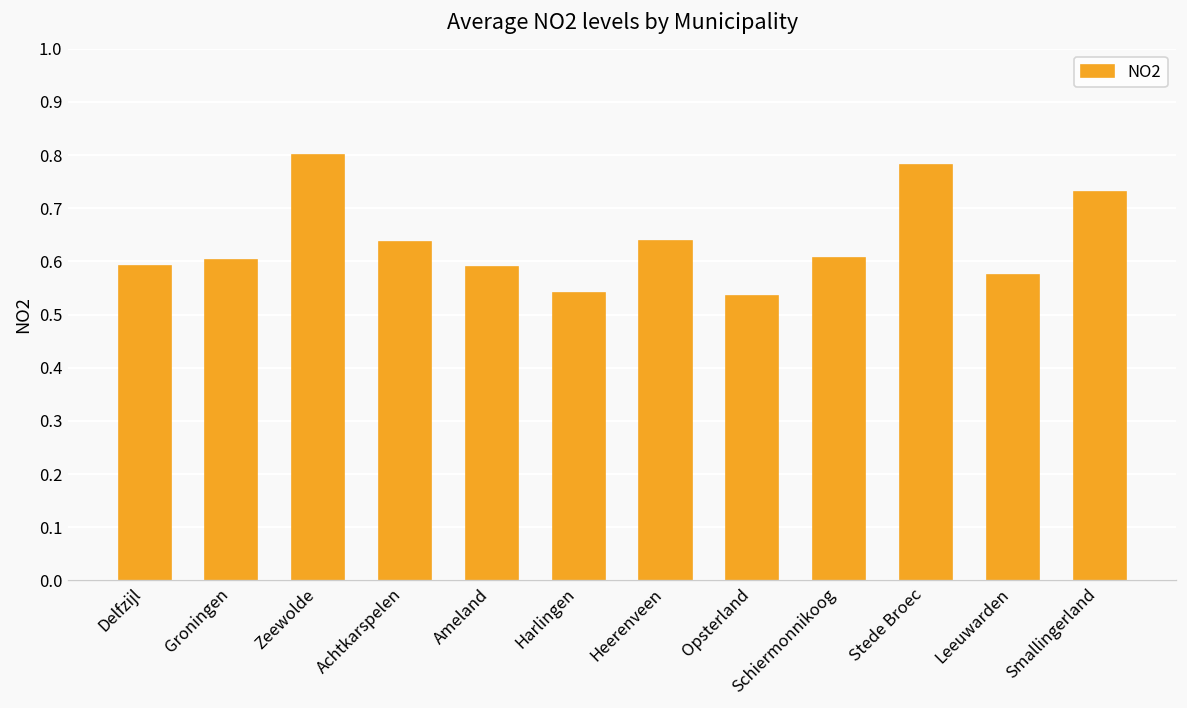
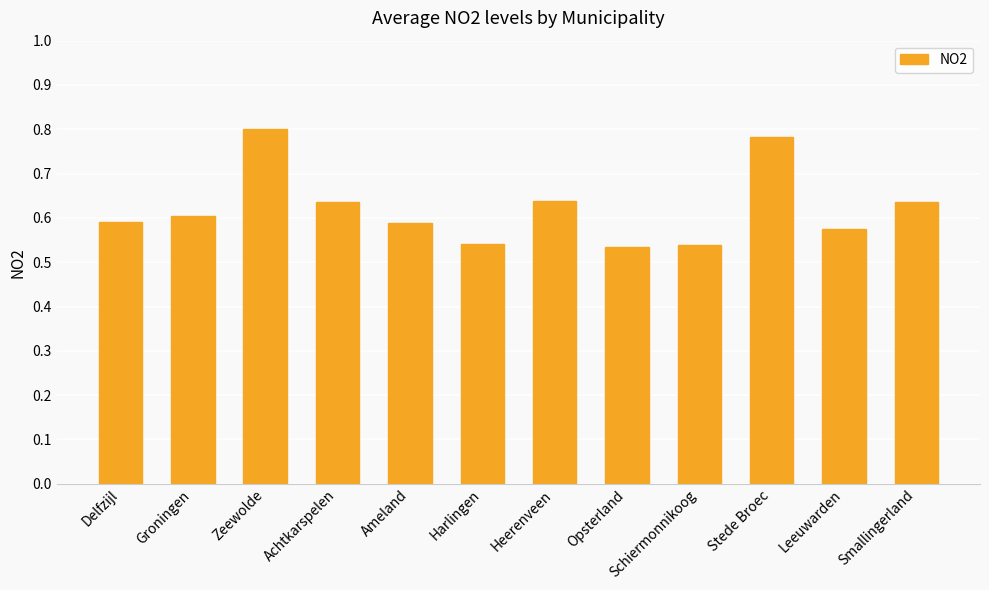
  {
    "Delfzijl": 0.59,
    "Groningen": 0.60,
    "Zeewolde": 0.80,
    "Achtkarspelen": 0.64,
    "Ameland": 0.59,
    "Harlingen": 0.54,
    "Heerenveen": 0.64,
    "Opsterland": 0.53,
-   "Schiermonnikoog": 0.61,
+   "Schiermonnikoog": 0.54,
    "Stede Broec": 0.78,
    "Leeuwarden": 0.58,
-   "Smallingerland": 0.73
+   "Smallingerland": 0.64
  }
